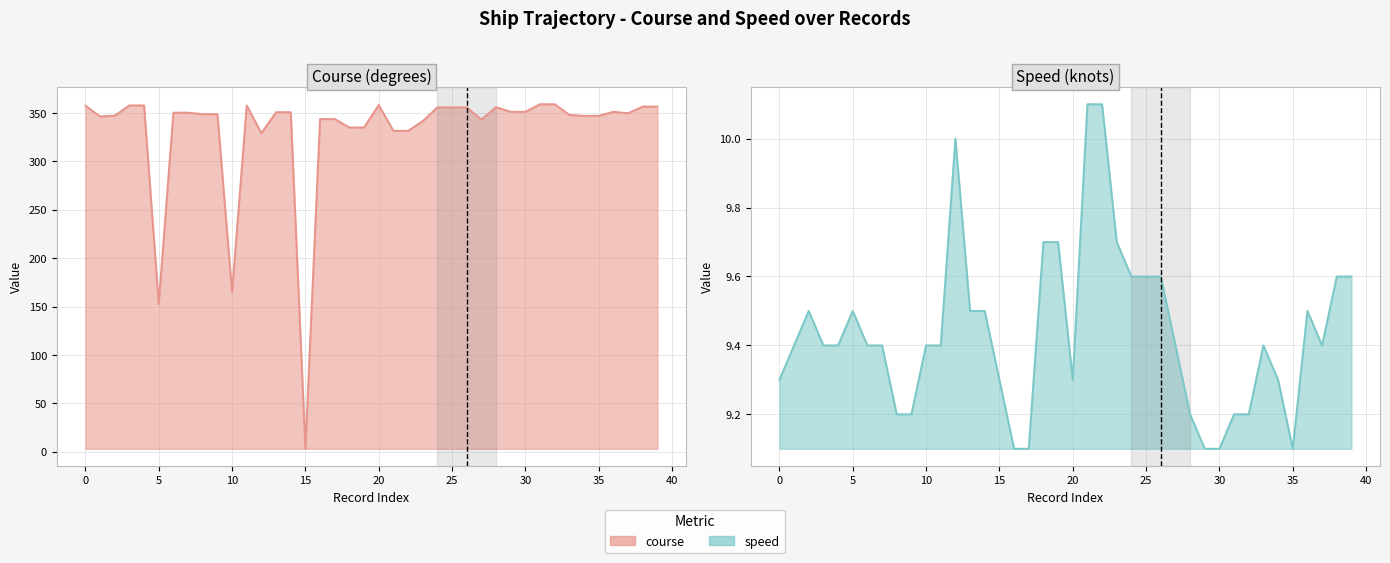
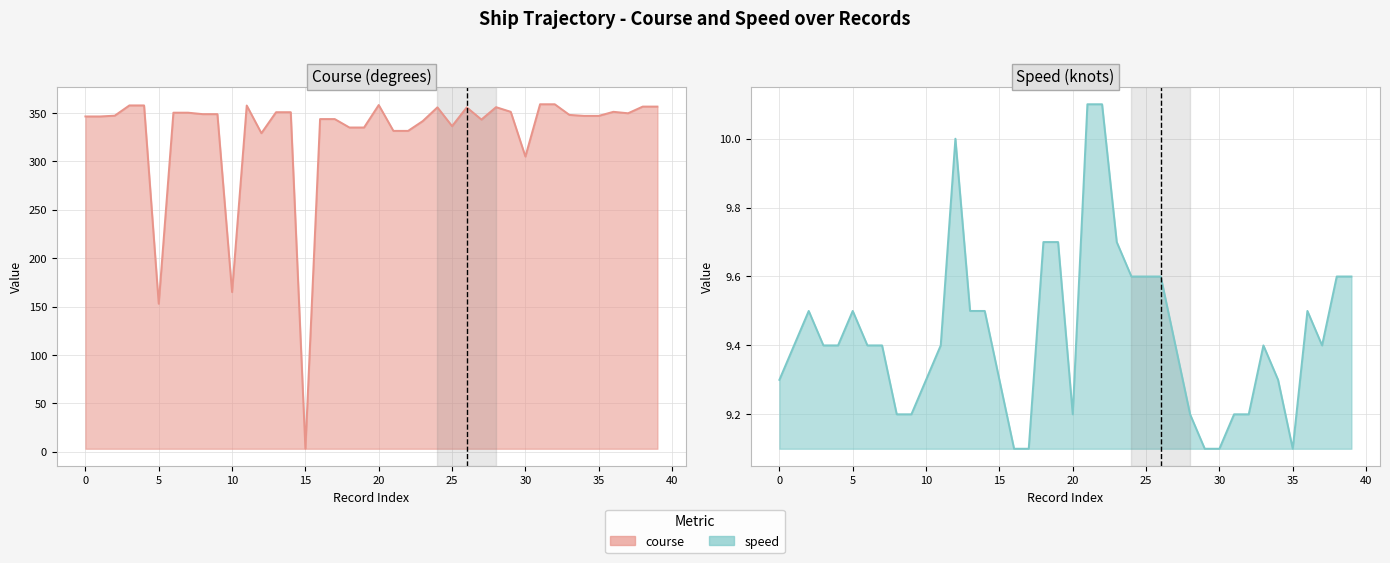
  {
    "Course (degrees)": {
-     "0": 360,
+     "0": 350,
      "5": 150,
      "10": 160,
      "15": 0,
      "20": 360,
-     "25": 360,
-     "30": 350,
+     "25": 340,
+     "30": 300,
      "35": 350
    },
    "Speed (knots)": {
      "0": 9.3,
      "5": 9.5,
-     "10": 9.4,
+     "10": 9.3,
      "15": 9.3,
-     "20": 9.3,
+     "20": 9.2,
      "25": 9.6,
      "30": 9.1,
      "35": 9.1
    }
  }
